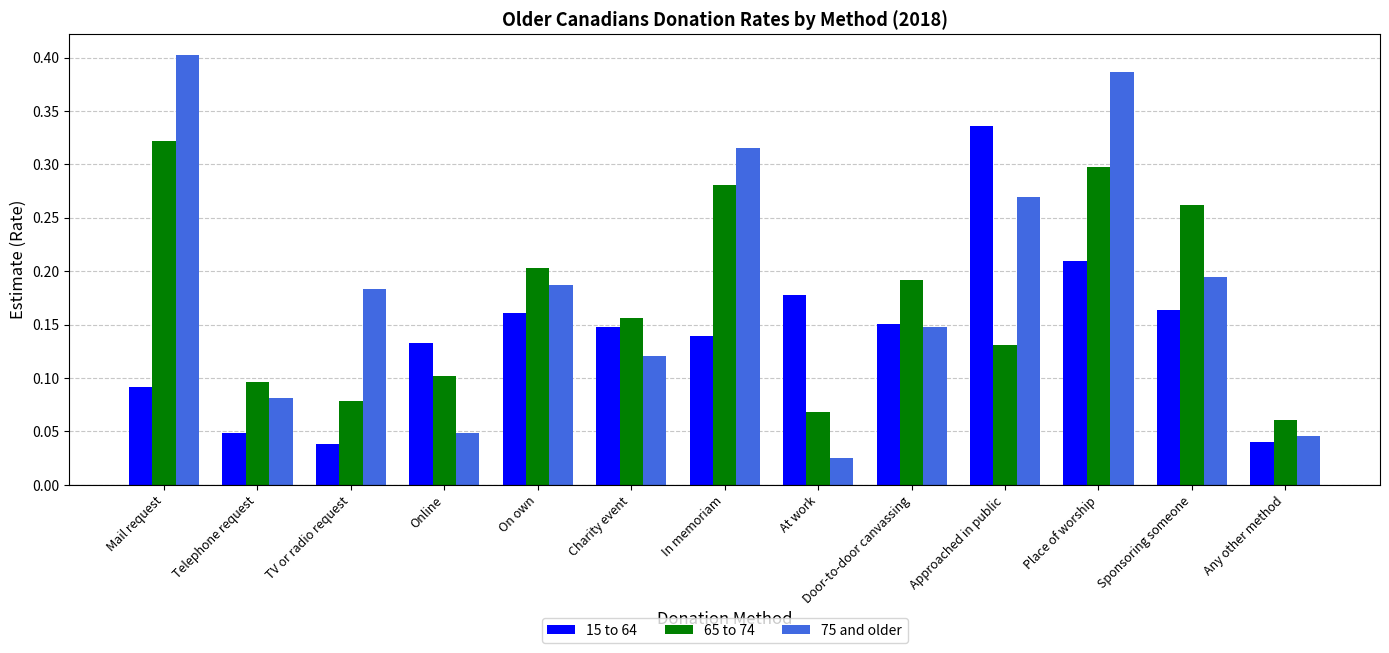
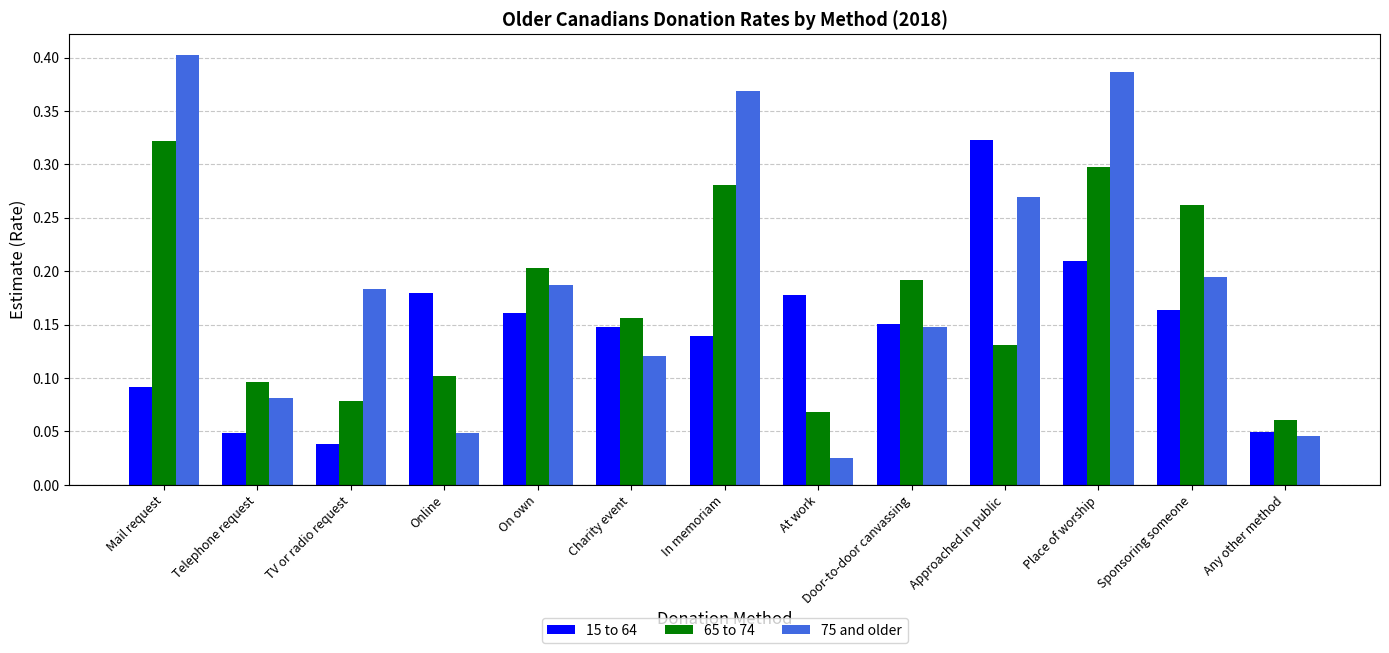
  {
    "15 to 64": {
      "Mail request": 0.092,
      "Telephone request": 0.049,
      "TV or radio request": 0.038,
-     "Online": 0.133,
+     "Online": 0.179,
      "On own": 0.161,
      "Charity event": 0.148,
      "In memoriam": 0.139,
      "At work": 0.178,
      "Door-to-door canvassing": 0.151,
-     "Approached in public": 0.335,
+     "Approached in public": 0.322,
      "Place of worship": 0.210,
      "Sponsoring someone": 0.163,
-     "Any other method": 0.040
+     "Any other method": 0.050
    },
    "65 to 74": {
      "Mail request": 0.322,
      "Telephone request": 0.096,
      "TV or radio request": 0.079,
      "Online": 0.102,
      "On own": 0.203,
      "Charity event": 0.156,
      "In memoriam": 0.280,
      "At work": 0.068,
      "Door-to-door canvassing": 0.192,
      "Approached in public": 0.131,
      "Place of worship": 0.297,
      "Sponsoring someone": 0.262,
      "Any other method": 0.060
    },
    "75 and older": {
      "Mail request": 0.402,
      "Telephone request": 0.081,
      "TV or radio request": 0.183,
      "Online": 0.049,
      "On own": 0.187,
      "Charity event": 0.120,
-     "In memoriam": 0.315,
+     "In memoriam": 0.369,
      "At work": 0.025,
      "Door-to-door canvassing": 0.148,
      "Approached in public": 0.269,
      "Place of worship": 0.386,
      "Sponsoring someone": 0.195,
      "Any other method": 0.046
    }
  }
